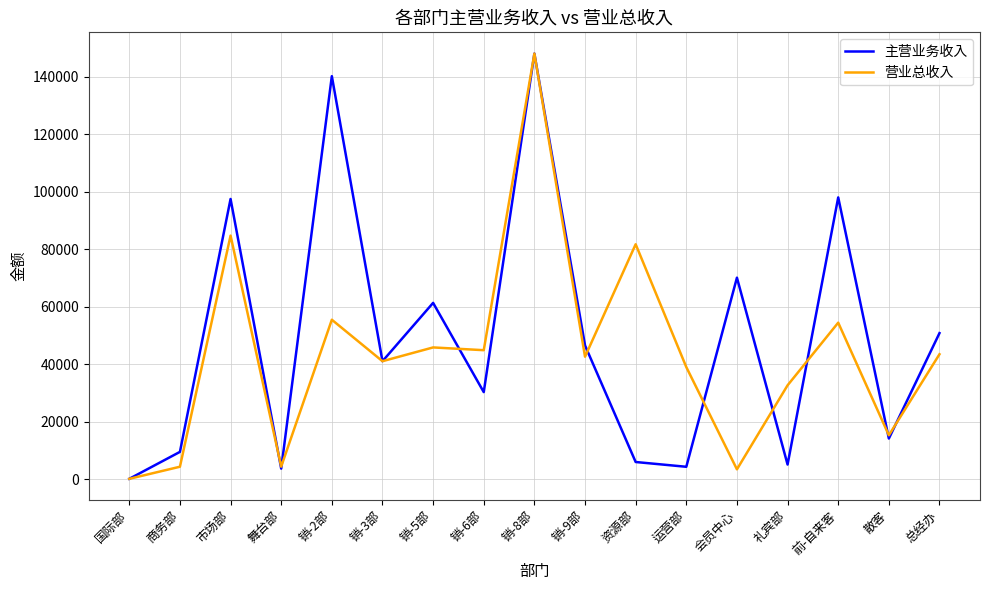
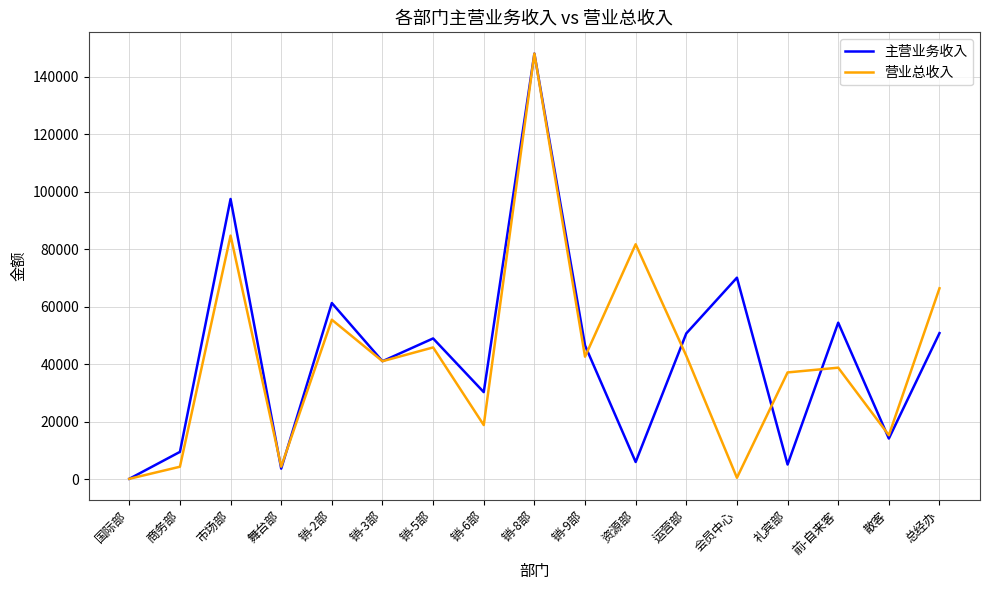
  {
    "主营业务收入": {
      "商务部": 9000,
      "市场部": 97000,
-     "销-2部": 140000,
-     "销-5部": 61000,
+     "销-2部": 61000,
+     "销-5部": 49000,
      "销-6部": 30000,
      "销-9部": 46000,
      "资源部": 6000,
-     "运营部": 4000,
+     "运营部": 51000,
      "会员中心": 70000,
      "礼宾部": 5000,
-     "前-自来客": 98000,
+     "前-自来客": 54000,
      "散客": 14000,
      "总经办": 51000
    },
    "营业总收入": {
      "商务部": 4000,
      "市场部": 85000,
      "销-2部": 55000,
      "销-5部": 46000,
-     "销-6部": 45000,
+     "销-6部": 19000,
      "销-9部": 43000,
      "资源部": 82000,
-     "运营部": 39000,
-     "会员中心": 3000,
-     "礼宾部": 33000,
-     "前-自来客": 54000,
+     "运营部": 43000,
+     "会员中心": 0,
+     "礼宾部": 37000,
+     "前-自来客": 39000,
      "散客": 15000,
-     "总经办": 43000
+     "总经办": 66000
    }
  }
